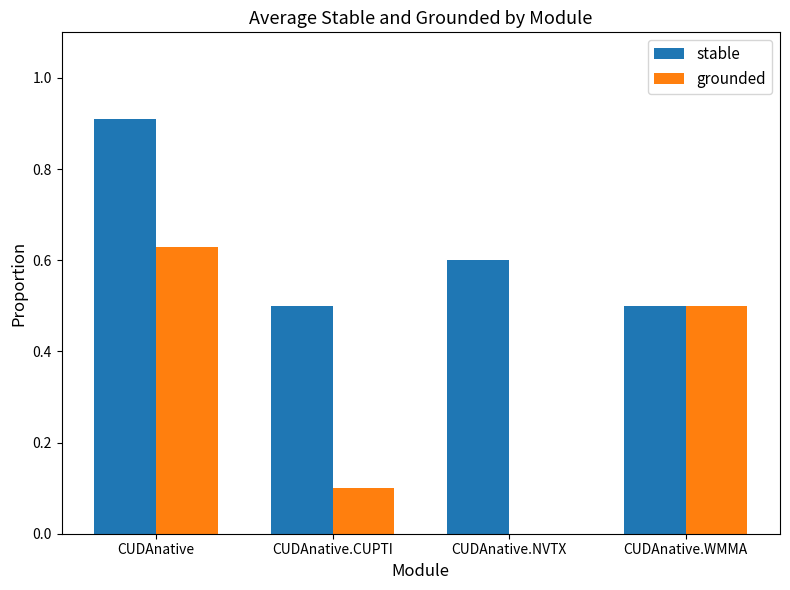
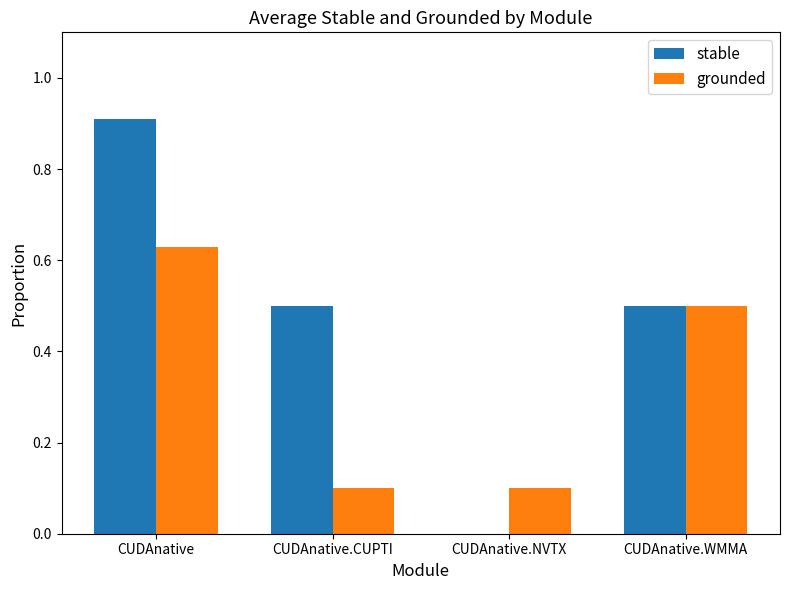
  {
    "stable": {
      "CUDAnative": 0.91,
      "CUDAnative.CUPTI": 0.5,
-     "CUDAnative.NVTX": 0.6,
+     "CUDAnative.NVTX": 0.0,
      "CUDAnative.WMMA": 0.5
    },
    "grounded": {
      "CUDAnative": 0.63,
      "CUDAnative.CUPTI": 0.1,
-     "CUDAnative.NVTX": 0.0,
+     "CUDAnative.NVTX": 0.1,
      "CUDAnative.WMMA": 0.5
    }
  }
